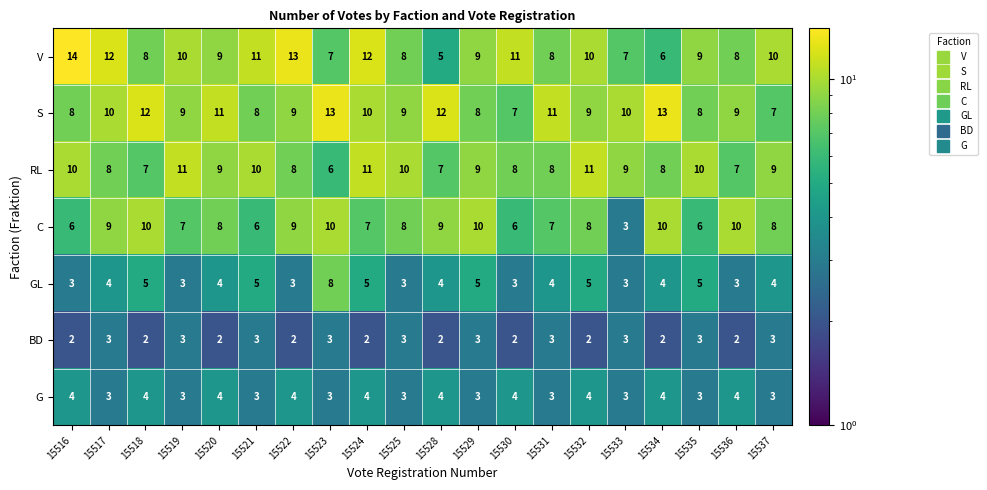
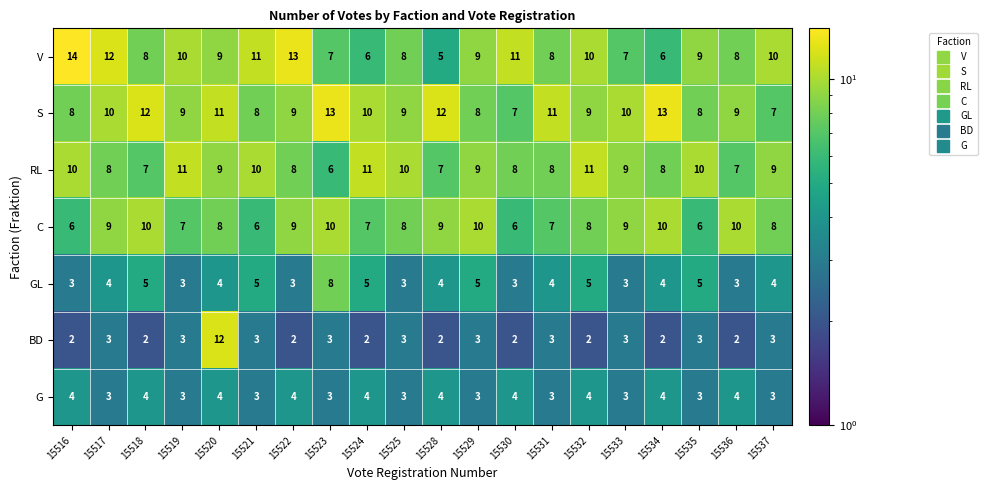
  {
    "V": {
      "15516": 14,
      "15517": 12,
      "15518": 8,
      "15519": 10,
      "15520": 9,
      "15521": 11,
      "15522": 13,
      "15523": 7,
-     "15524": 12,
+     "15524": 6,
      "15525": 8,
      "15528": 5,
      "15529": 9,
      "15530": 11,
      "15531": 8,
      "15532": 10,
      "15533": 7,
      "15534": 6,
      "15535": 9,
      "15536": 8,
      "15537": 10
    },
    "S": {
      "15516": 8,
      "15517": 10,
      "15518": 12,
      "15519": 9,
      "15520": 11,
      "15521": 8,
      "15522": 9,
      "15523": 13,
      "15524": 10,
      "15525": 9,
      "15528": 12,
      "15529": 8,
      "15530": 7,
      "15531": 11,
      "15532": 9,
      "15533": 10,
      "15534": 13,
      "15535": 8,
      "15536": 9,
      "15537": 7
    },
    "RL": {
      "15516": 10,
      "15517": 8,
      "15518": 7,
      "15519": 11,
      "15520": 9,
      "15521": 10,
      "15522": 8,
      "15523": 6,
      "15524": 11,
      "15525": 10,
      "15528": 7,
      "15529": 9,
      "15530": 8,
      "15531": 8,
      "15532": 11,
      "15533": 9,
      "15534": 8,
      "15535": 10,
      "15536": 7,
      "15537": 9
    },
    "C": {
      "15516": 6,
      "15517": 9,
      "15518": 10,
      "15519": 7,
      "15520": 8,
      "15521": 6,
      "15522": 9,
      "15523": 10,
      "15524": 7,
      "15525": 8,
      "15528": 9,
      "15529": 10,
      "15530": 6,
      "15531": 7,
      "15532": 8,
-     "15533": 3,
+     "15533": 9,
      "15534": 10,
      "15535": 6,
      "15536": 10,
      "15537": 8
    },
    "GL": {
      "15516": 3,
      "15517": 4,
      "15518": 5,
      "15519": 3,
      "15520": 4,
      "15521": 5,
      "15522": 3,
      "15523": 8,
      "15524": 5,
      "15525": 3,
      "15528": 4,
      "15529": 5,
      "15530": 3,
      "15531": 4,
      "15532": 5,
      "15533": 3,
      "15534": 4,
      "15535": 5,
      "15536": 3,
      "15537": 4
    },
    "BD": {
      "15516": 2,
      "15517": 3,
      "15518": 2,
      "15519": 3,
-     "15520": 2,
+     "15520": 12,
      "15521": 3,
      "15522": 2,
      "15523": 3,
      "15524": 2,
      "15525": 3,
      "15528": 2,
      "15529": 3,
      "15530": 2,
      "15531": 3,
      "15532": 2,
      "15533": 3,
      "15534": 2,
      "15535": 3,
      "15536": 2,
      "15537": 3
    },
    "G": {
      "15516": 4,
      "15517": 3,
      "15518": 4,
      "15519": 3,
      "15520": 4,
      "15521": 3,
      "15522": 4,
      "15523": 3,
      "15524": 4,
      "15525": 3,
      "15528": 4,
      "15529": 3,
      "15530": 4,
      "15531": 3,
      "15532": 4,
      "15533": 3,
      "15534": 4,
      "15535": 3,
      "15536": 4,
      "15537": 3
    }
  }
